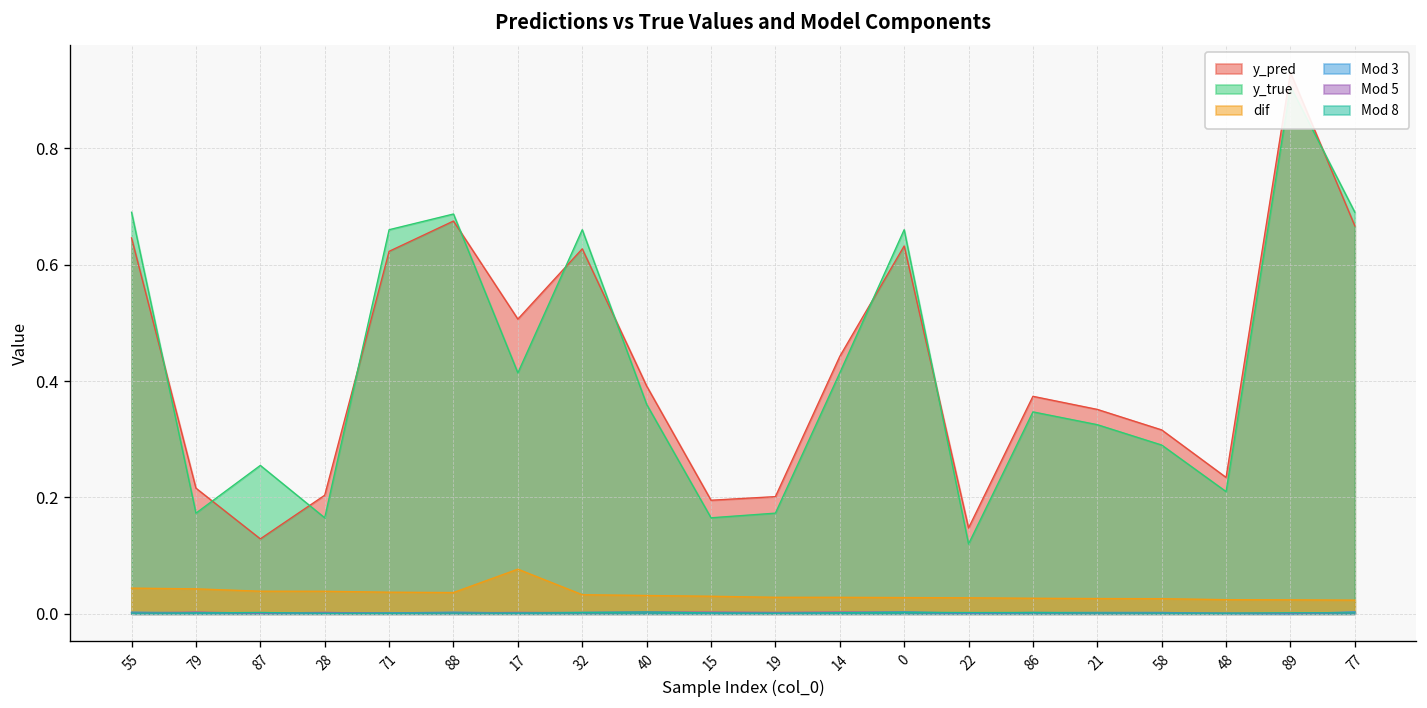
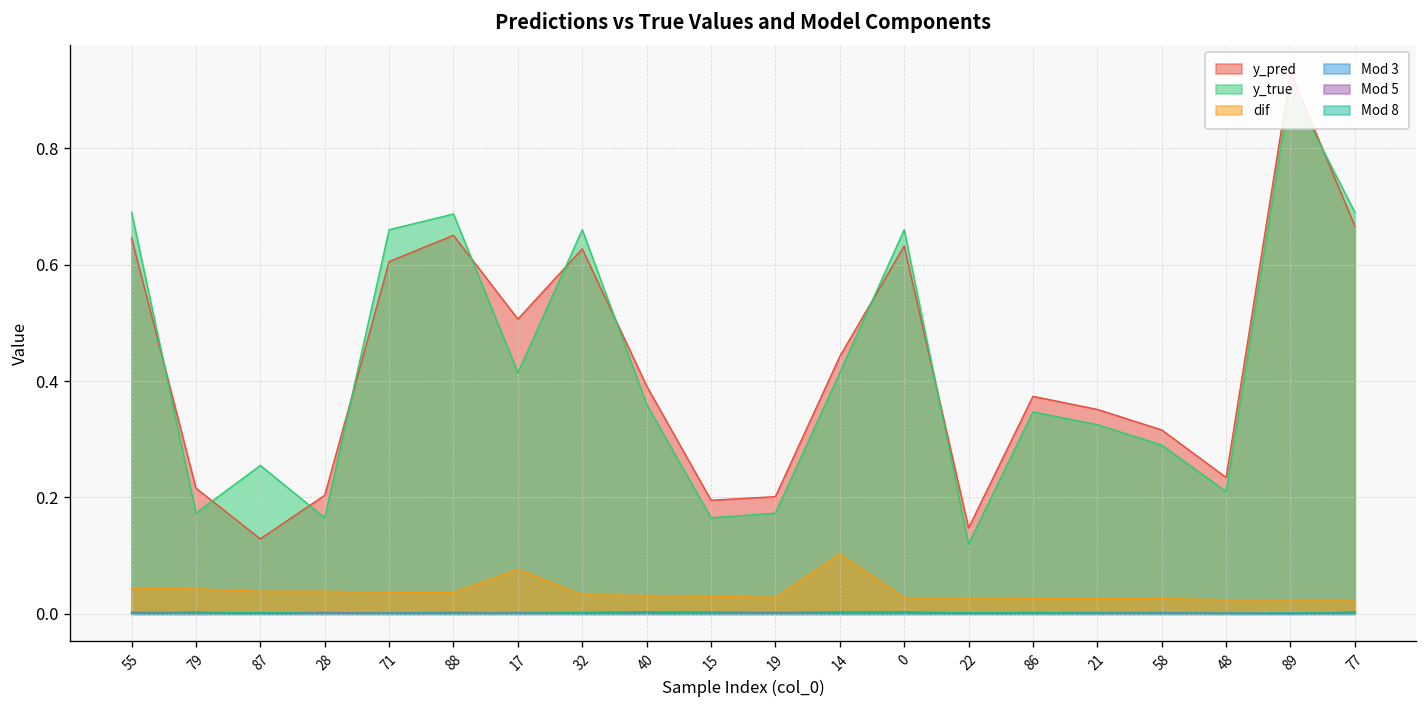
  {
    "y_pred": {
      "55": 0.65,
      "79": 0.22,
      "87": 0.13,
      "28": 0.20,
-     "71": 0.62,
-     "88": 0.67,
+     "71": 0.61,
+     "88": 0.65,
      "17": 0.51,
      "32": 0.63,
      "40": 0.39,
      "15": 0.20,
      "19": 0.20,
      "14": 0.44,
      "0": 0.63,
      "22": 0.15,
      "86": 0.37,
      "21": 0.35,
      "58": 0.32,
      "48": 0.23,
      "77": 0.67
    },
    "dif": {
      "55": 0.04,
      "79": 0.04,
      "87": 0.04,
      "28": 0.04,
      "71": 0.04,
      "88": 0.04,
      "17": 0.08,
      "32": 0.03,
      "40": 0.03,
      "15": 0.03,
      "19": 0.03,
-     "14": 0.03,
+     "14": 0.10,
      "0": 0.03,
      "22": 0.03,
      "86": 0.03,
      "21": 0.03,
      "58": 0.03,
      "48": 0.02,
      "89": 0.02,
      "77": 0.02
    }
  }
